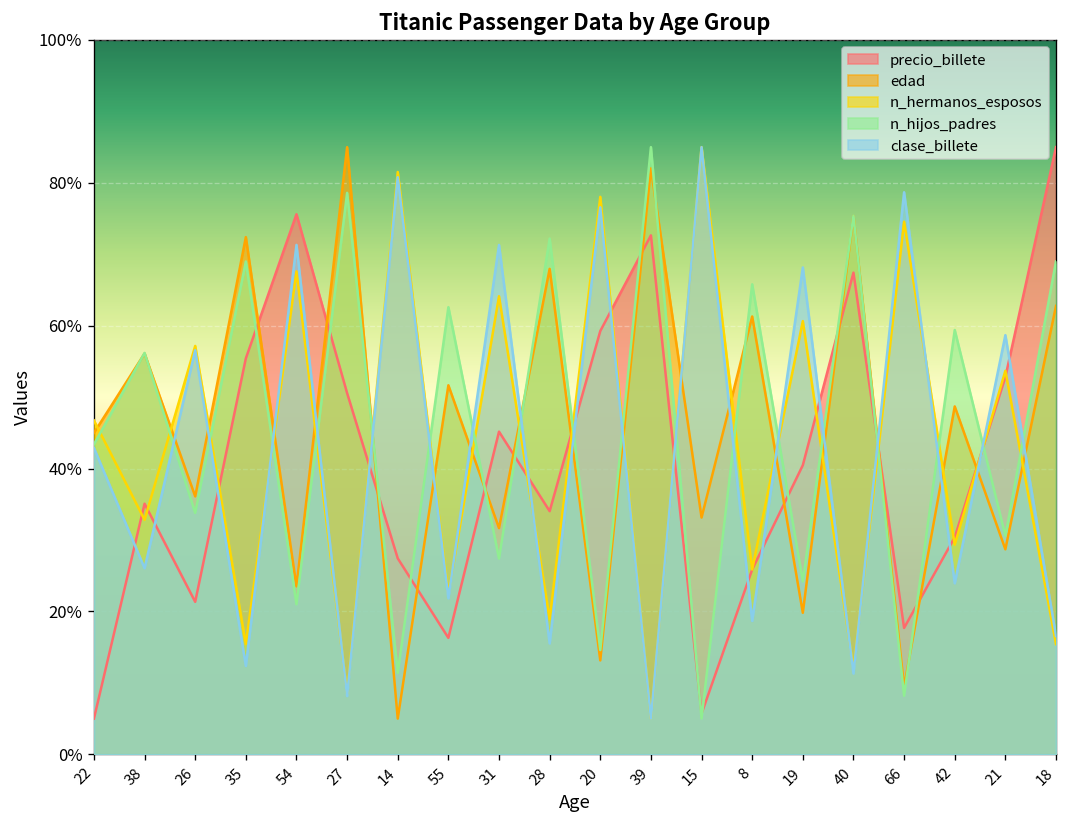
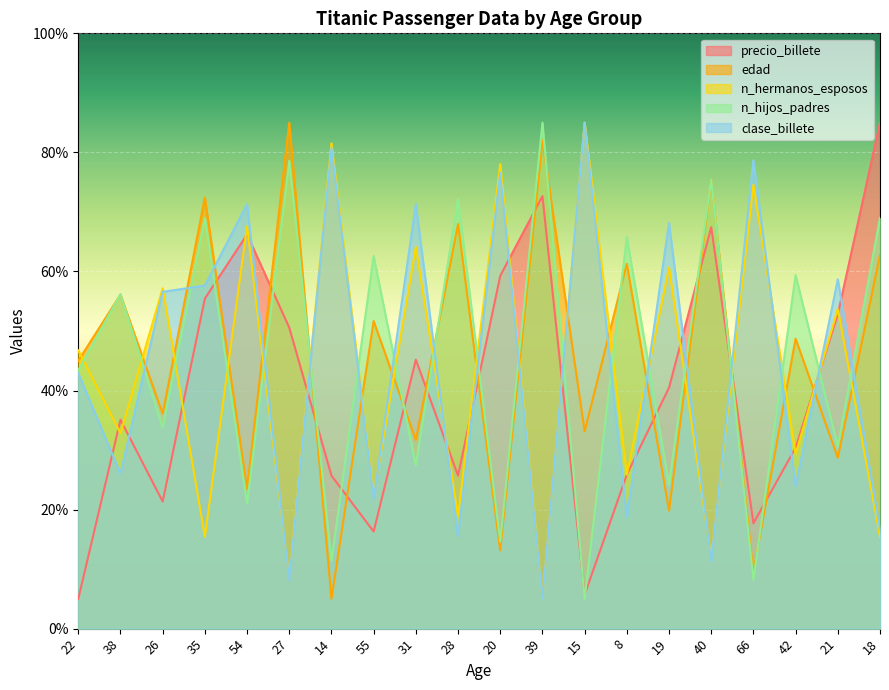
  {
    "precio_billete": {
      "22": "5%",
      "38": "35%",
      "26": "21%",
      "35": "55%",
-     "54": "76%",
+     "54": "66%",
      "27": "51%",
-     "14": "27%",
+     "14": "26%",
      "55": "16%",
      "31": "45%",
-     "28": "34%",
+     "28": "26%",
      "20": "59%",
      "39": "73%",
      "15": "6%",
      "19": "40%",
      "40": "67%",
      "66": "18%",
      "42": "30%",
      "21": "53%",
      "18": "85%"
    },
    "n_hijos_padres": {
      "22": "43%",
      "26": "34%",
      "35": "69%",
      "54": "21%",
      "27": "79%",
      "14": "11%",
      "55": "63%",
      "31": "27%",
      "28": "72%",
      "20": "15%",
      "39": "85%",
      "15": "5%",
      "8": "66%",
      "19": "24%",
      "66": "8%",
      "42": "59%",
      "21": "31%",
      "18": "69%"
    },
    "clase_billete": {
      "22": "43%",
      "38": "26%",
      "26": "57%",
-     "35": "12%",
+     "35": "58%",
      "54": "71%",
      "14": "81%",
      "55": "22%",
      "31": "71%",
      "28": "16%",
      "20": "77%",
      "8": "19%",
      "19": "68%",
      "40": "11%",
      "66": "79%",
      "42": "24%",
      "21": "59%",
      "18": "17%"
    }
  }
